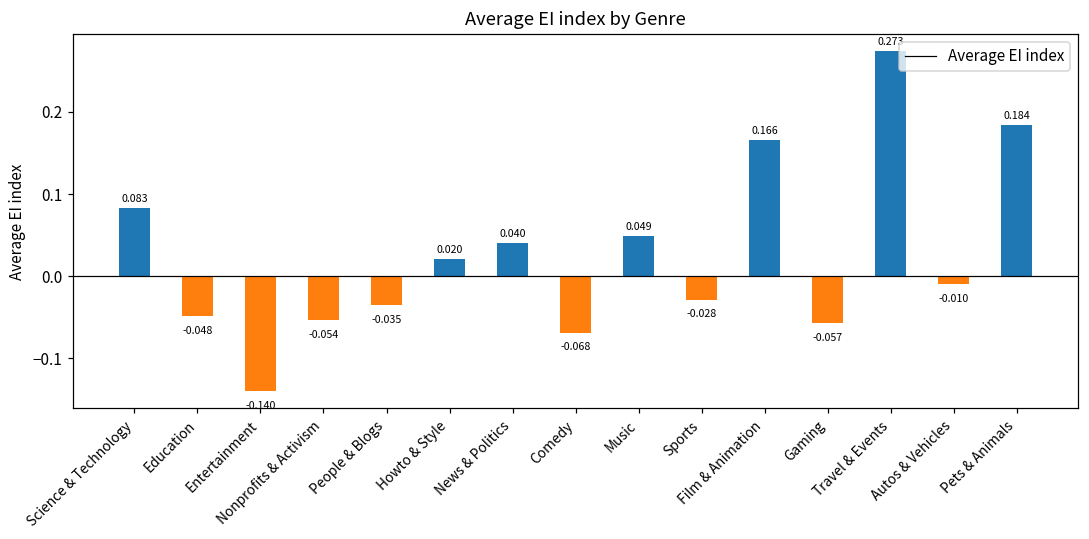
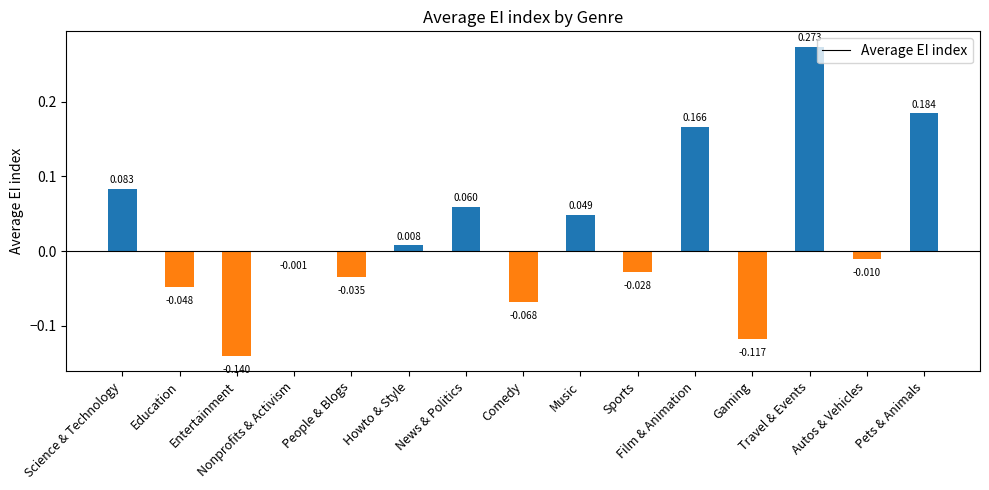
  {
    "Science & Technology": 0.083,
    "Education": -0.048,
    "Entertainment": -0.140,
-   "Nonprofits & Activism": -0.054,
+   "Nonprofits & Activism": -0.001,
    "People & Blogs": -0.035,
-   "Howto & Style": 0.020,
-   "News & Politics": 0.040,
+   "Howto & Style": 0.008,
+   "News & Politics": 0.060,
    "Comedy": -0.068,
    "Music": 0.049,
    "Sports": -0.028,
    "Film & Animation": 0.166,
-   "Gaming": -0.057,
+   "Gaming": -0.117,
    "Autos & Vehicles": -0.010,
    "Pets & Animals": 0.184
  }
